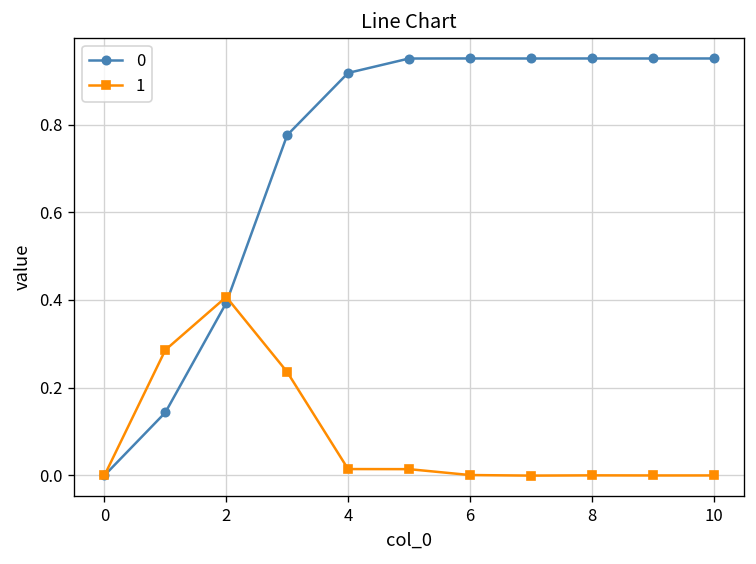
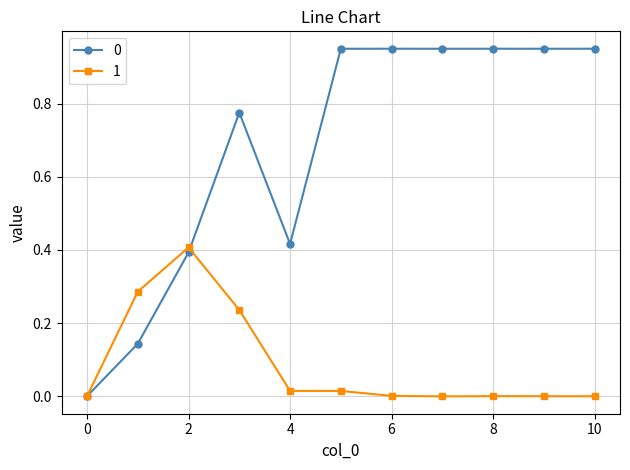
  {
    "0": {
      "2": 0.39,
-     "4": 0.92,
+     "4": 0.42,
      "6": 0.95,
      "8": 0.95,
      "10": 0.95
    },
    "1": {
      "2": 0.41,
      "4": 0.01,
      "6": 0.00,
      "8": 0.00,
      "10": 0.00
    }
  }
